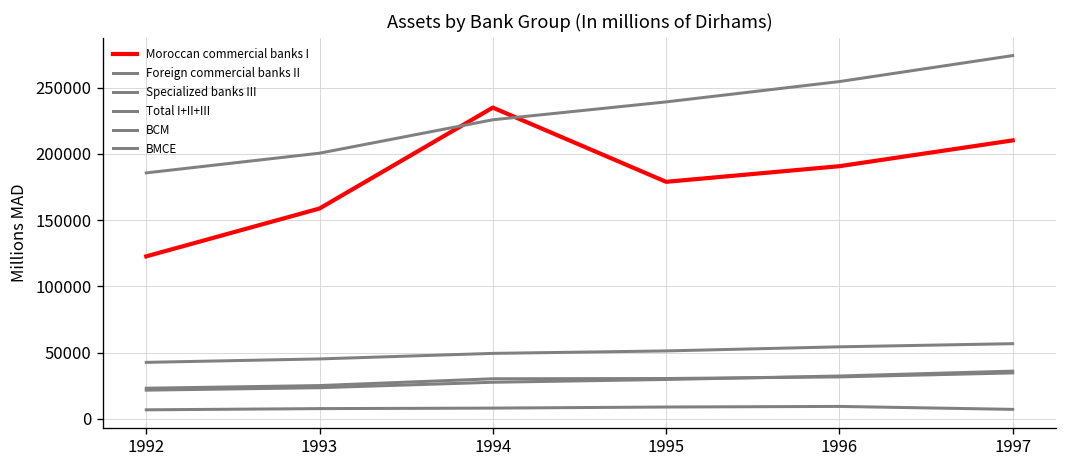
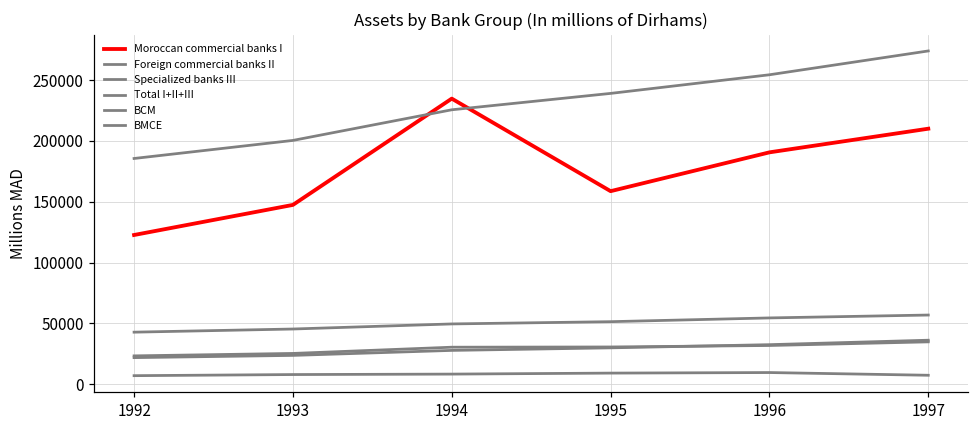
  {
    "Moroccan commercial banks I": {
      "1992": 123000,
-     "1993": 159000,
+     "1993": 147000,
      "1994": 235000,
-     "1995": 179000,
+     "1995": 159000,
      "1996": 191000,
      "1997": 210000
    }
  }
